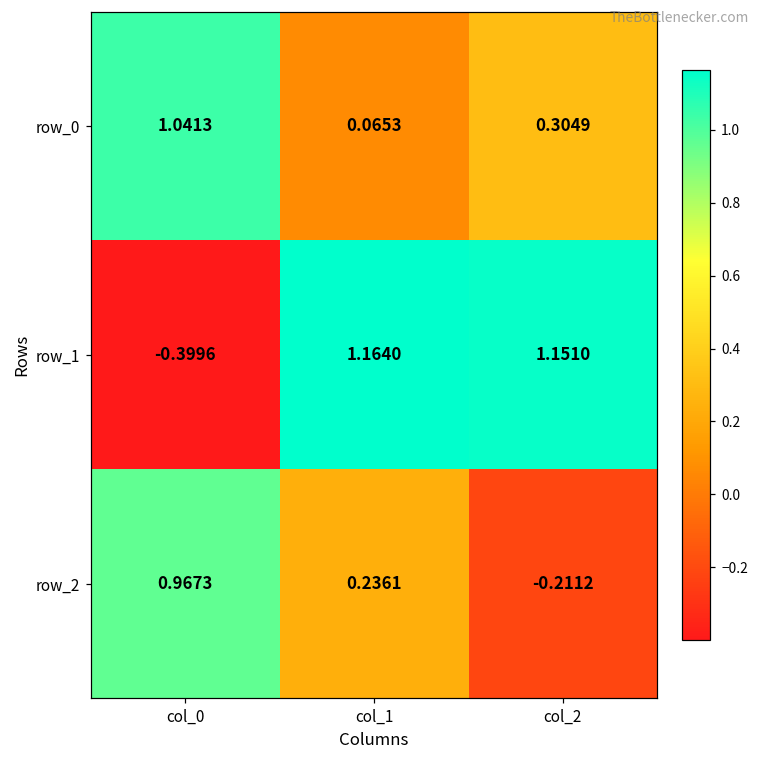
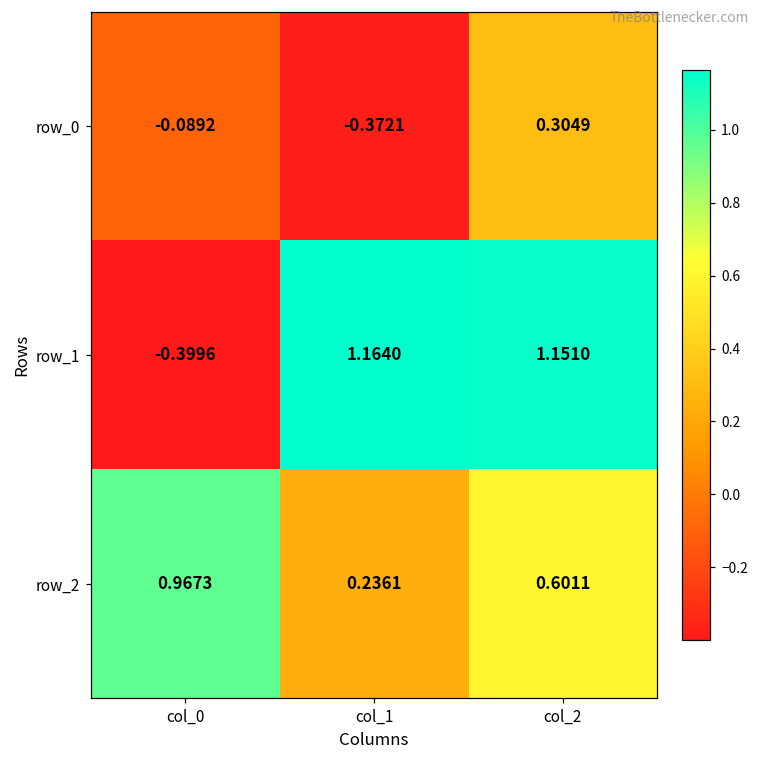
  {
    "row_0": {
-     "col_0": 1.0413,
-     "col_1": 0.0653,
+     "col_0": -0.0892,
+     "col_1": -0.3721,
      "col_2": 0.3049
    },
    "row_1": {
      "col_0": -0.3996,
      "col_1": 1.1640,
      "col_2": 1.1510
    },
    "row_2": {
      "col_0": 0.9673,
      "col_1": 0.2361,
-     "col_2": -0.2112
+     "col_2": 0.6011
    }
  }
